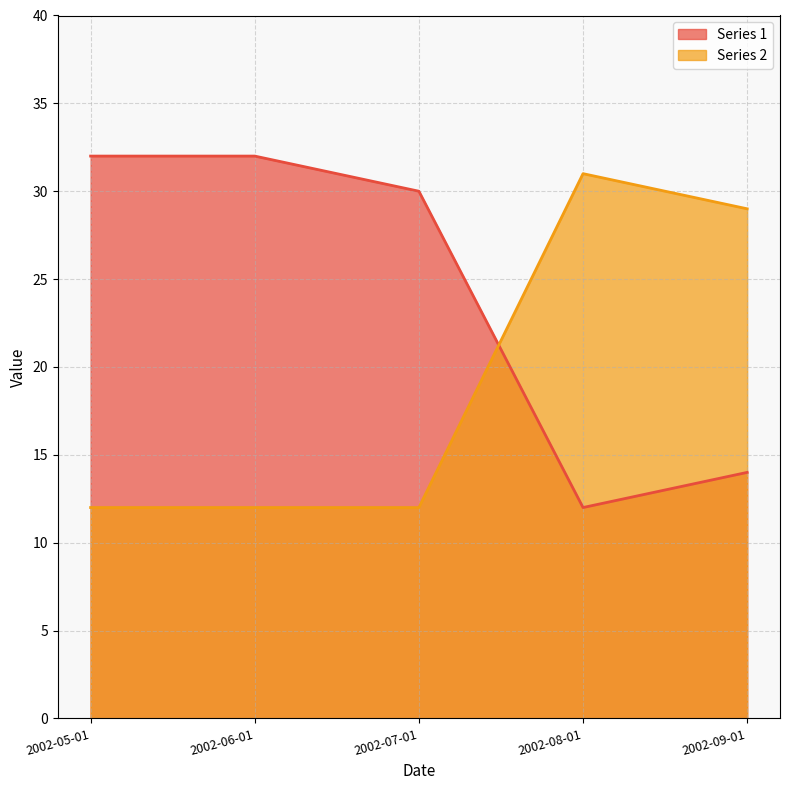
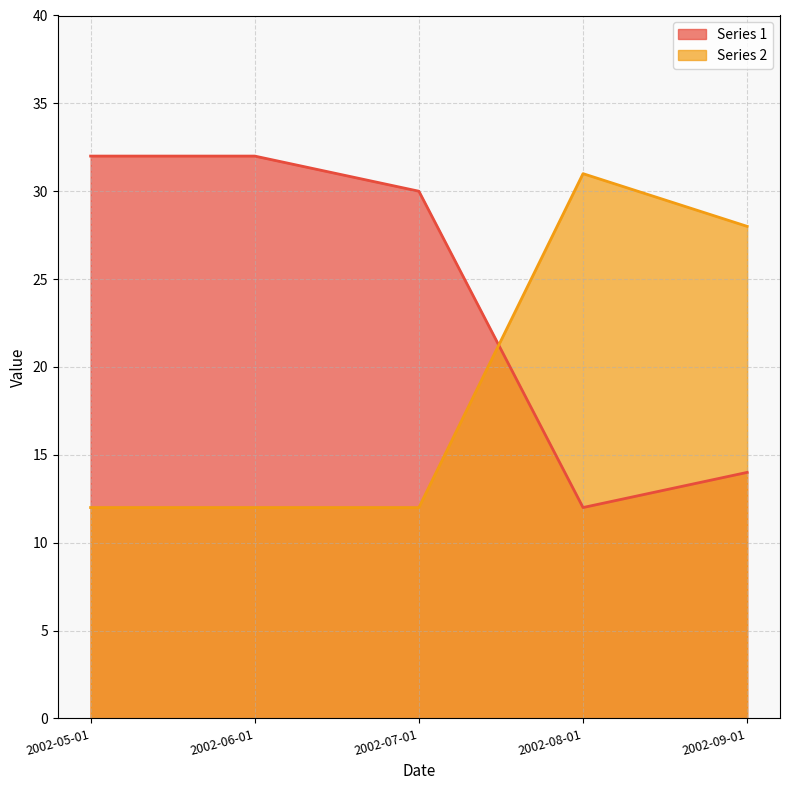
  {
    "Series 1": {
      "2002-05-01": 32,
      "2002-06-01": 32,
      "2002-07-01": 30,
      "2002-08-01": 12,
      "2002-09-01": 14
    },
    "Series 2": {
      "2002-05-01": 12,
      "2002-06-01": 12,
      "2002-07-01": 12,
      "2002-08-01": 31,
-     "2002-09-01": 29
+     "2002-09-01": 28
    }
  }
